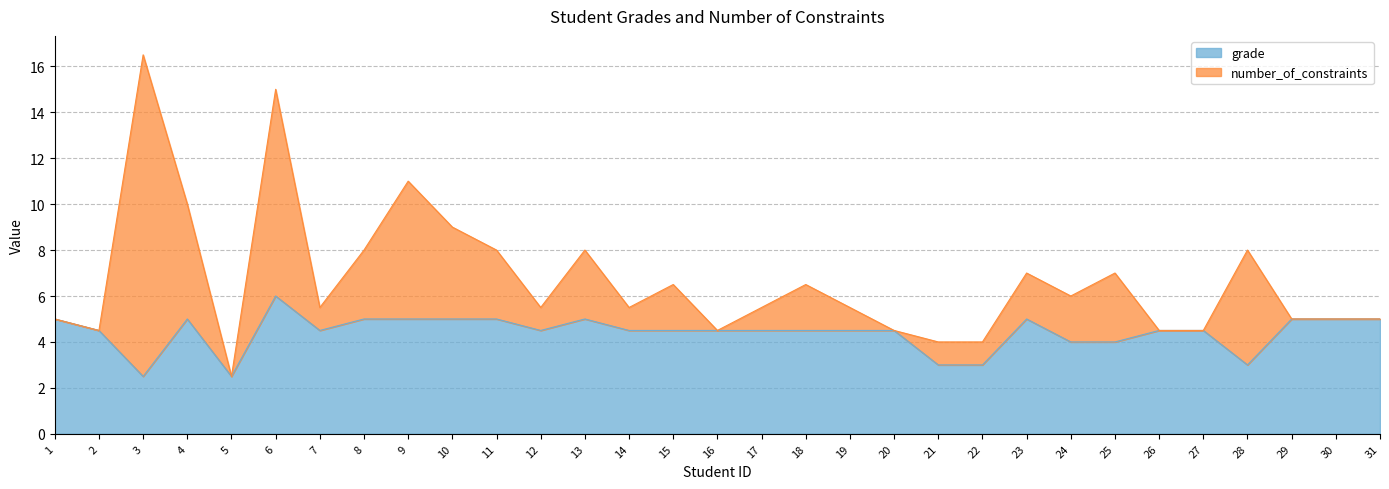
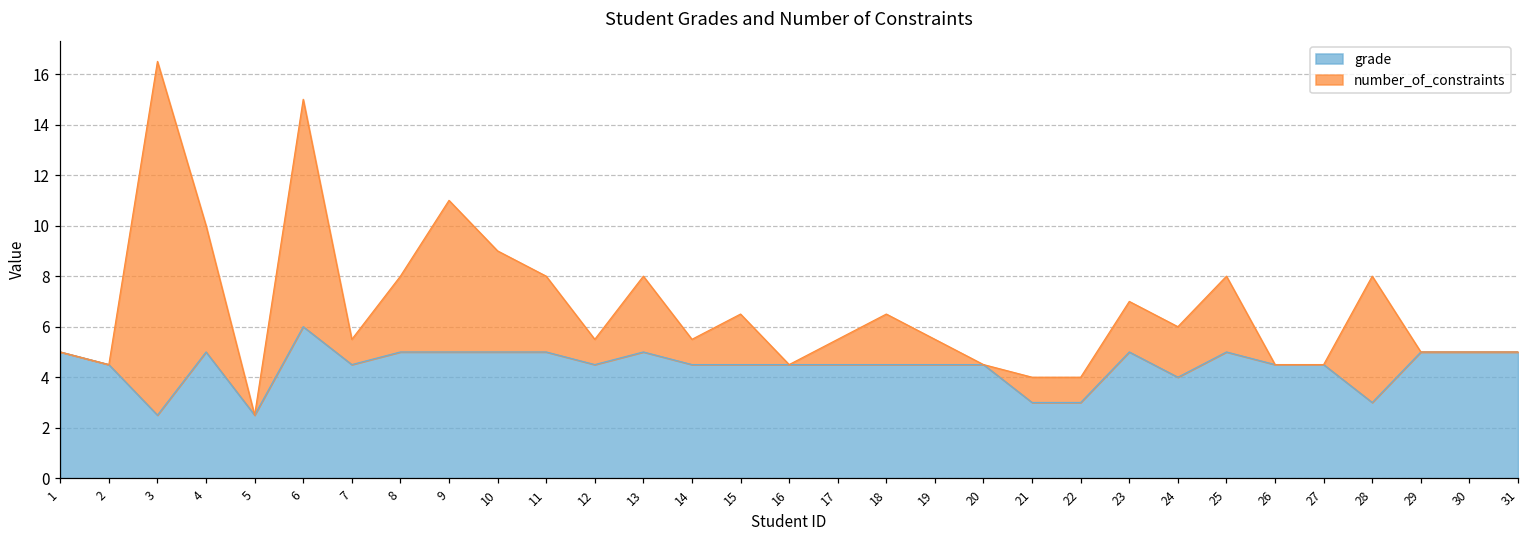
  {
    "grade": {
      "3": 2.5,
      "4": 5,
      "6": 6,
      "7": 4.5,
      "8": 5,
      "9": 5,
      "10": 5,
      "11": 5,
      "12": 4.5,
      "13": 5,
      "14": 4.5,
      "15": 4.5,
      "17": 4.5,
      "18": 4.5,
      "19": 4.5,
      "21": 3,
      "22": 3,
      "23": 5,
      "24": 4,
-     "25": 4,
+     "25": 5,
      "28": 3
    },
    "number_of_constraints": {
      "3": 14,
      "4": 5,
      "6": 9,
      "7": 1,
      "8": 3,
      "9": 6,
      "10": 4,
      "11": 3,
      "12": 1,
      "13": 3,
      "14": 1,
      "15": 2,
      "17": 1,
      "18": 2,
      "19": 1,
      "21": 1,
      "22": 1,
      "23": 2,
      "24": 2,
      "25": 3,
      "28": 5
    }
  }
